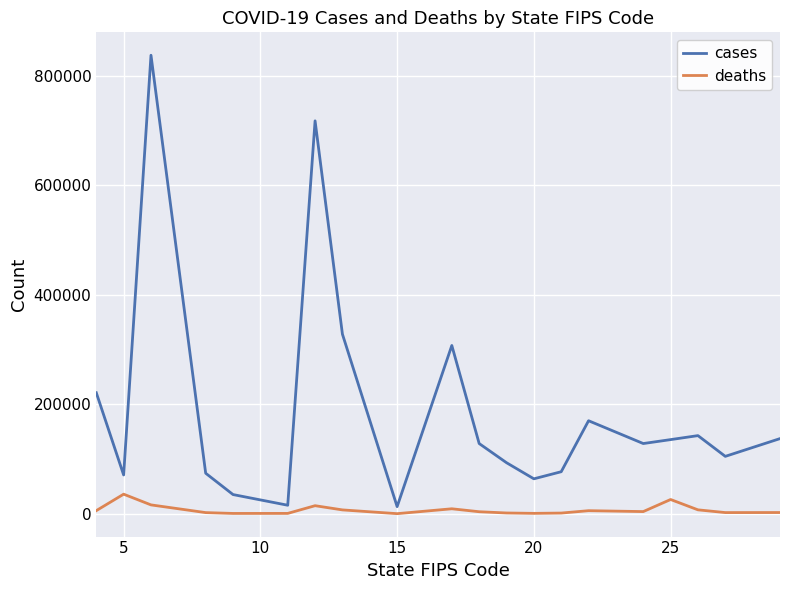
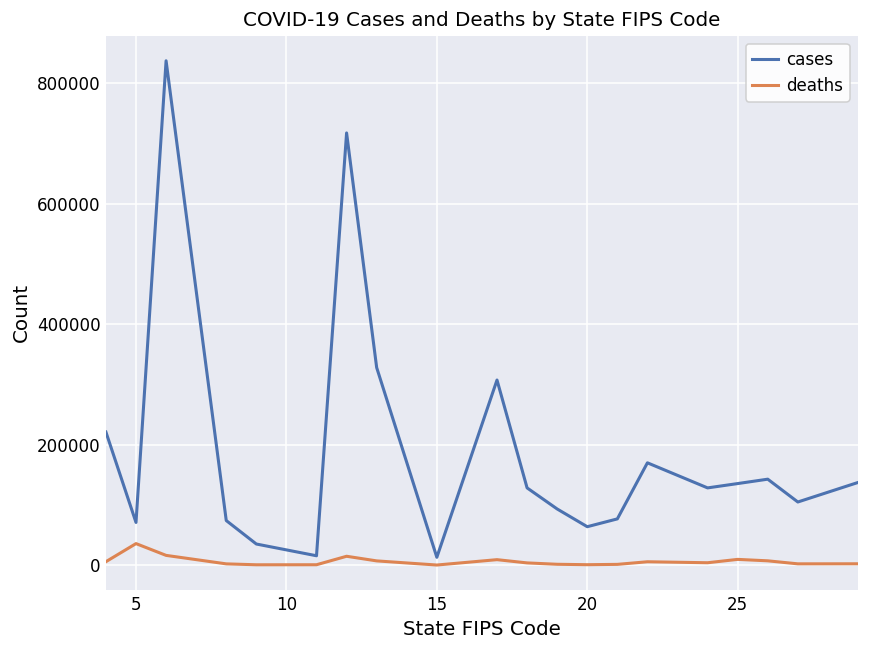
  {
    "cases": {
      "5": 70000,
      "15": 10000,
      "20": 60000,
      "25": 140000
    },
    "deaths": {
      "5": 40000,
      "15": 0,
      "20": 0,
-     "25": 30000
+     "25": 10000
    }
  }
